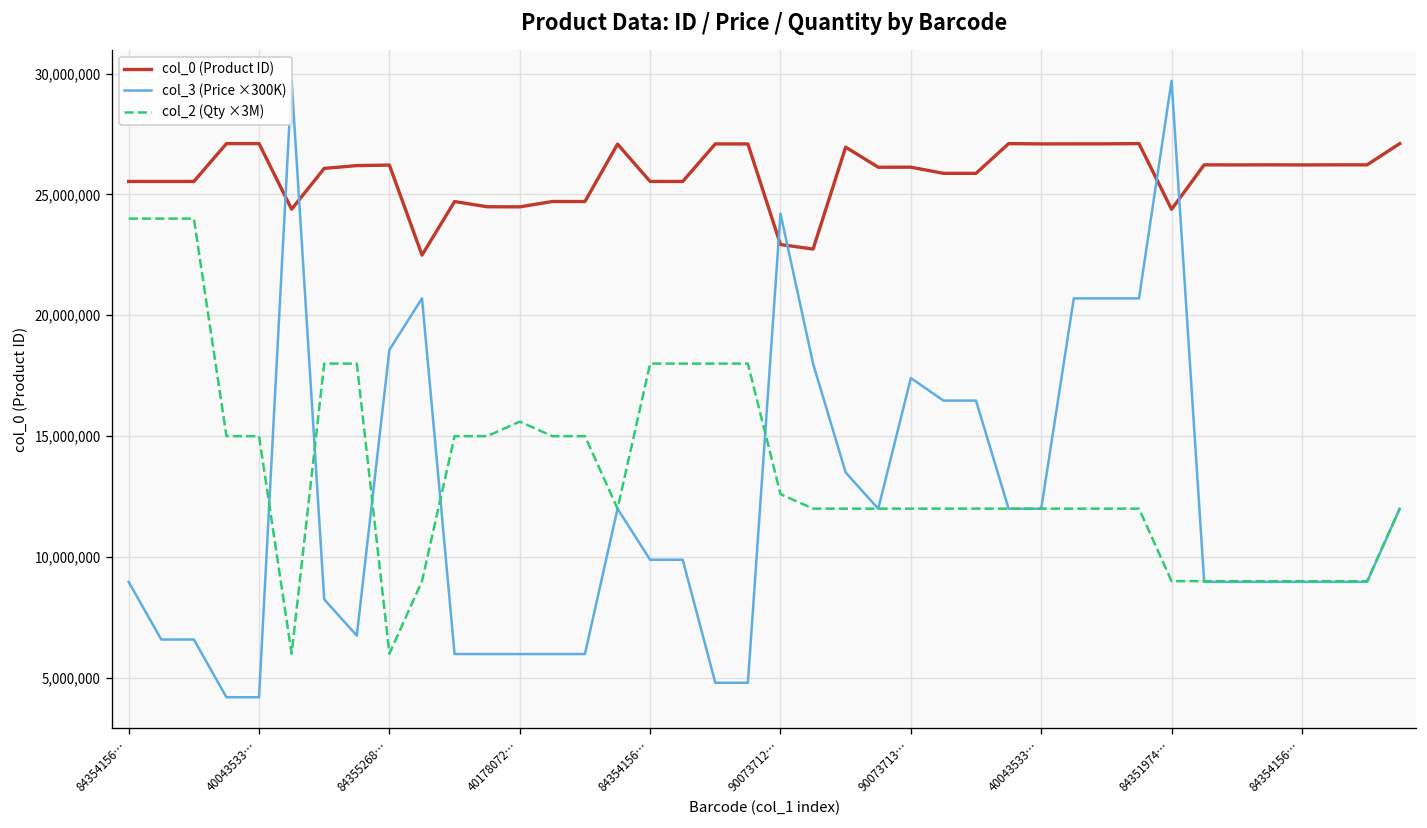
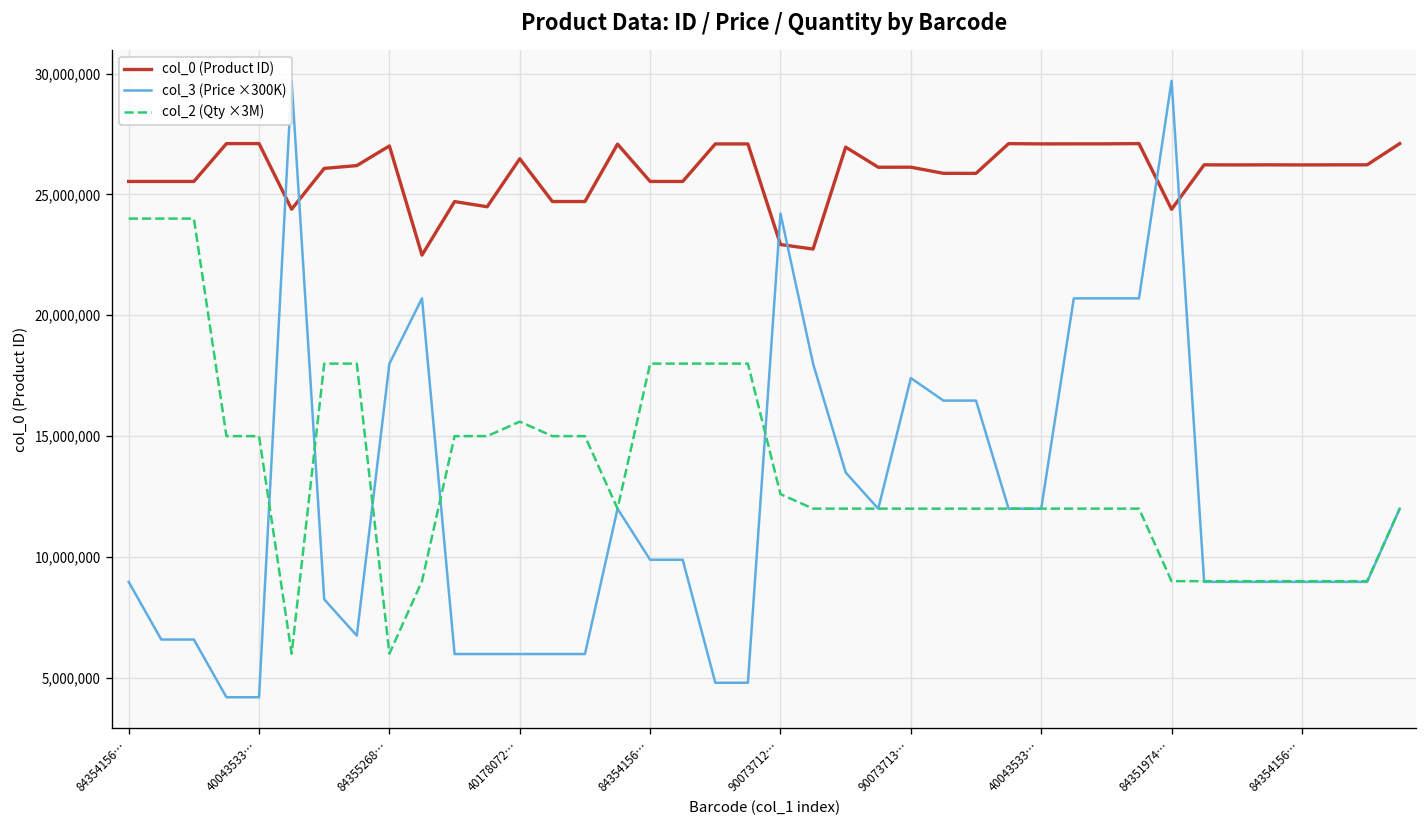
  {
    "col_0 (Product ID)": {
-     "84355268…": "26,200,000",
-     "40178072…": "24,500,000",
+     "84355268…": "27,000,000",
+     "40178072…": "26,500,000",
      "90073712…": "22,900,000",
      "90073713…": "26,100,000",
      "84351974…": "24,400,000"
    },
    "col_3 (Price ×300K)": {
-     "84355268…": "18,600,000",
+     "84355268…": "18,000,000",
      "40178072…": "6,000,000",
      "90073712…": "24,200,000",
      "90073713…": "17,400,000",
      "84351974…": "29,700,000"
    },
    "col_2 (Qty ×3M)": {
      "84355268…": "6,000,000",
      "40178072…": "15,600,000",
      "90073712…": "12,600,000",
      "90073713…": "12,000,000",
      "84351974…": "9,000,000"
    }
  }
